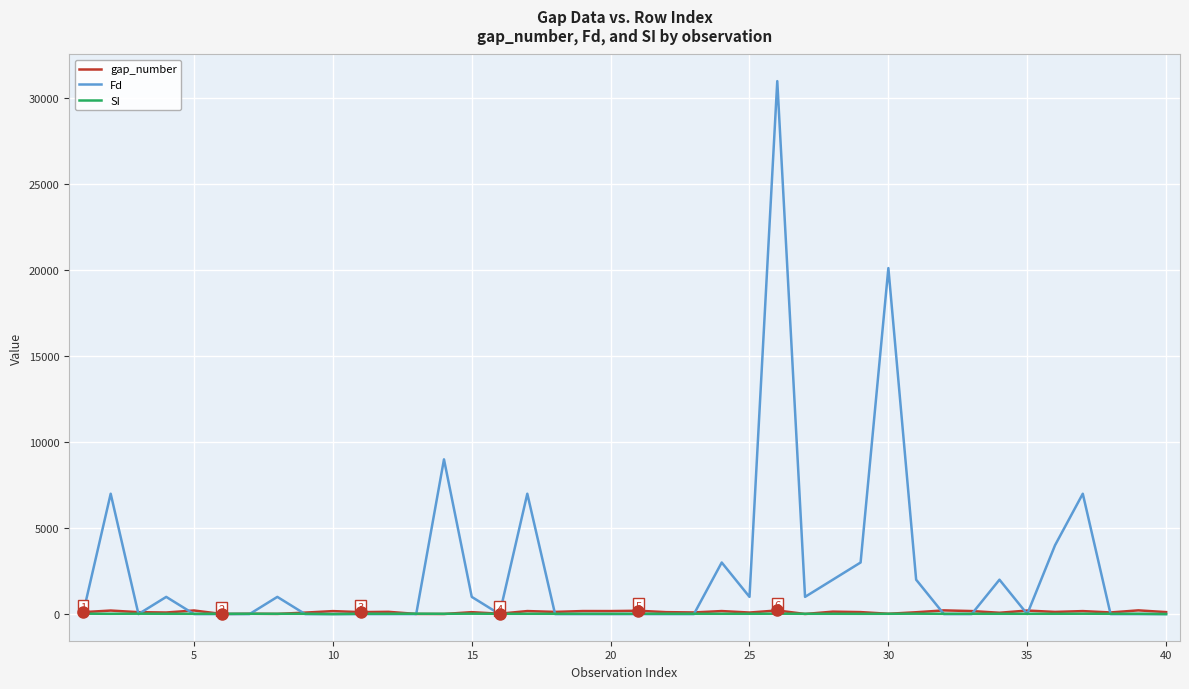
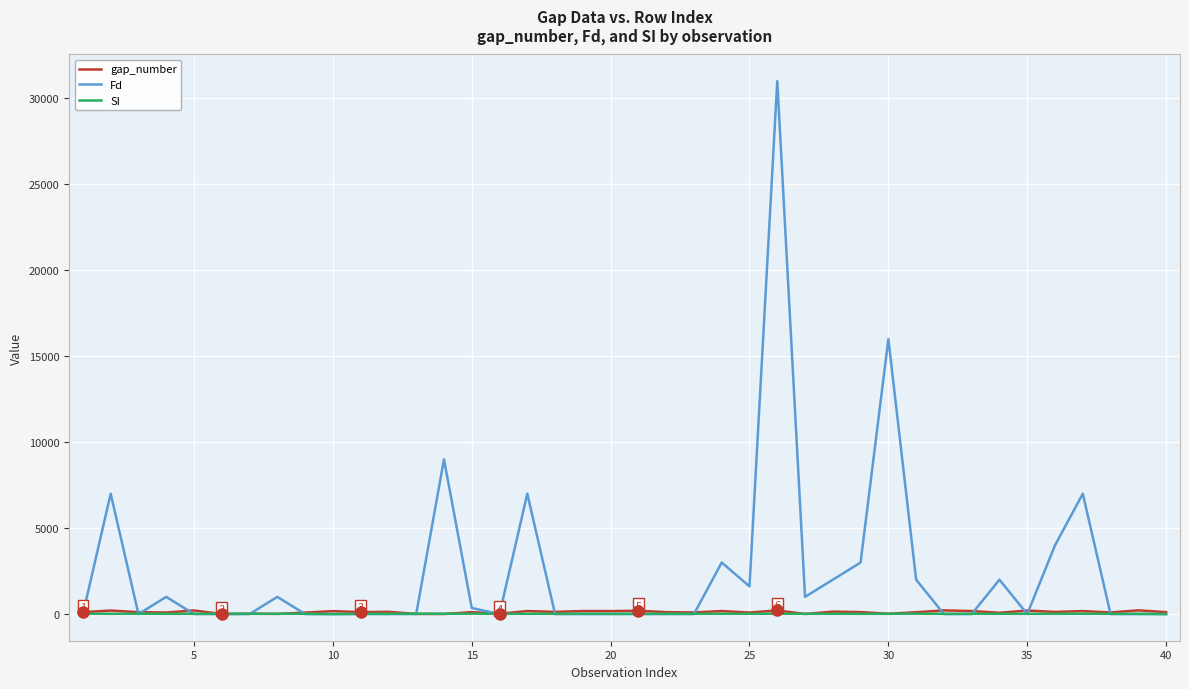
  {
    "Fd": {
-     "15": 1000,
-     "25": 1000,
-     "30": 20100
+     "15": 400,
+     "25": 1600,
+     "30": 16000
    }
  }
